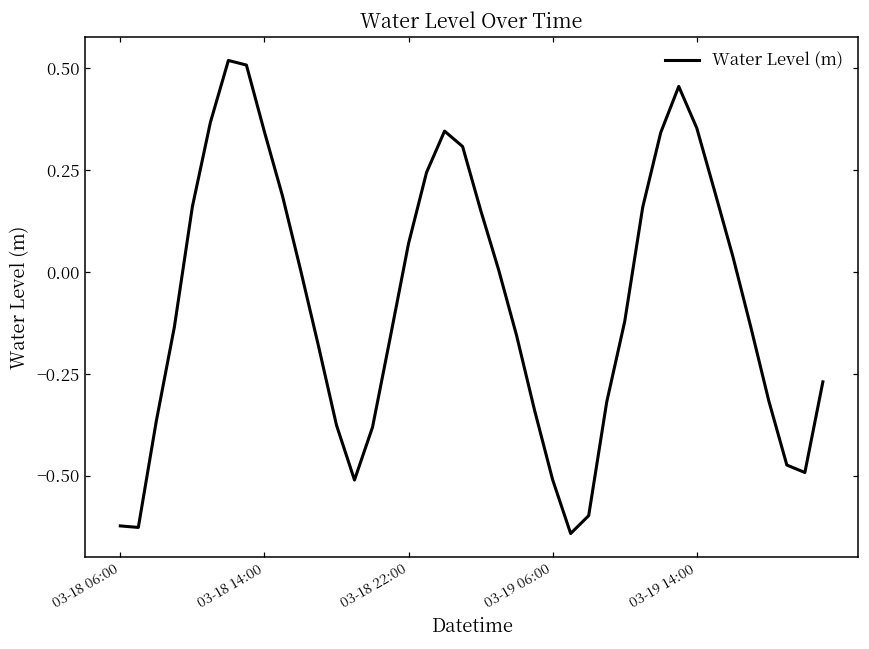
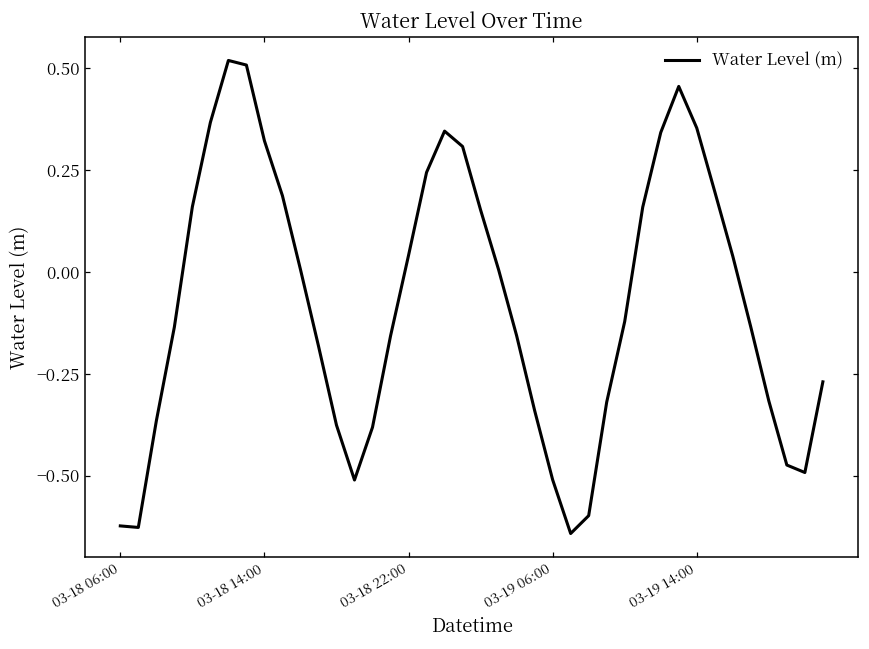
  {
    "03-18 06:00": -0.62,
-   "03-18 14:00": 0.34,
-   "03-18 22:00": 0.07,
+   "03-18 14:00": 0.32,
+   "03-18 22:00": 0.04,
    "03-19 06:00": -0.51,
    "03-19 14:00": 0.35
  }
